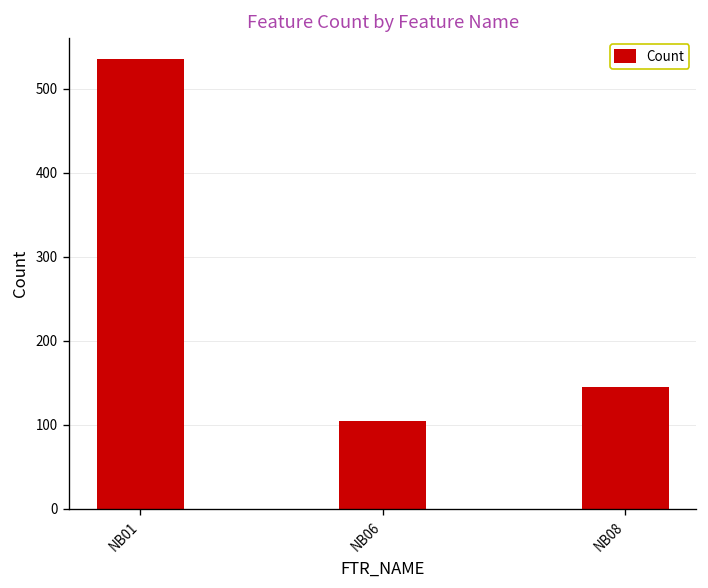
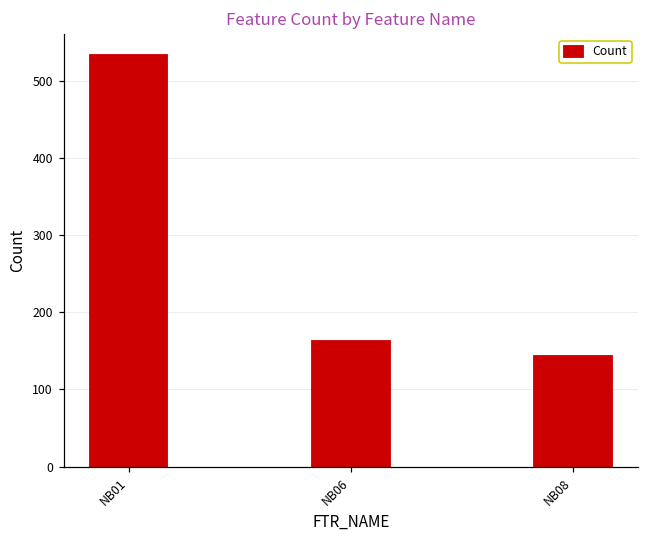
  {
    "NB01": 530,
-   "NB06": 100,
+   "NB06": 160,
    "NB08": 140
  }
